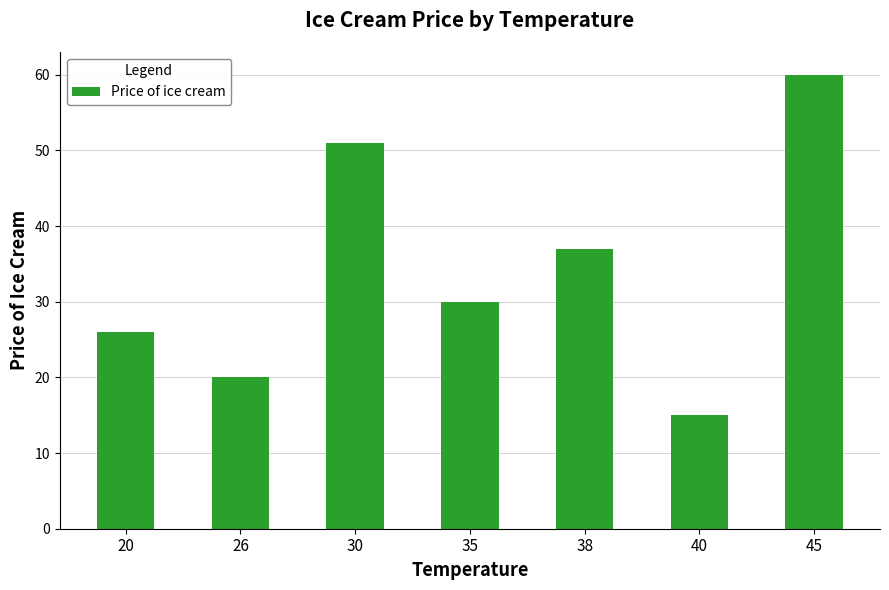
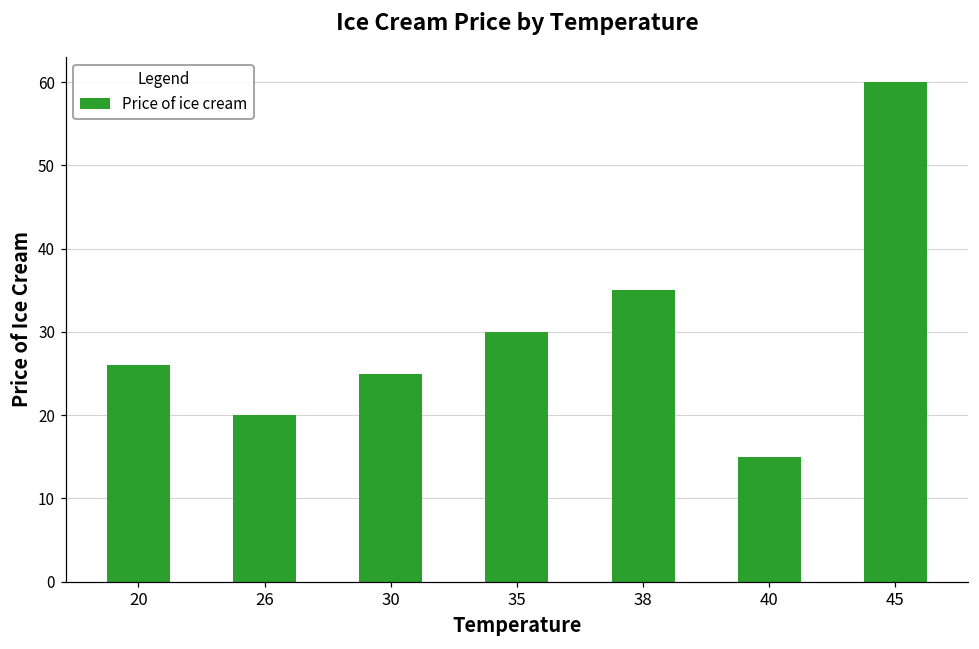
  {
    "20": 26,
    "26": 20,
-   "30": 51,
+   "30": 25,
    "35": 30,
-   "38": 37,
+   "38": 35,
    "40": 15,
    "45": 60
  }
